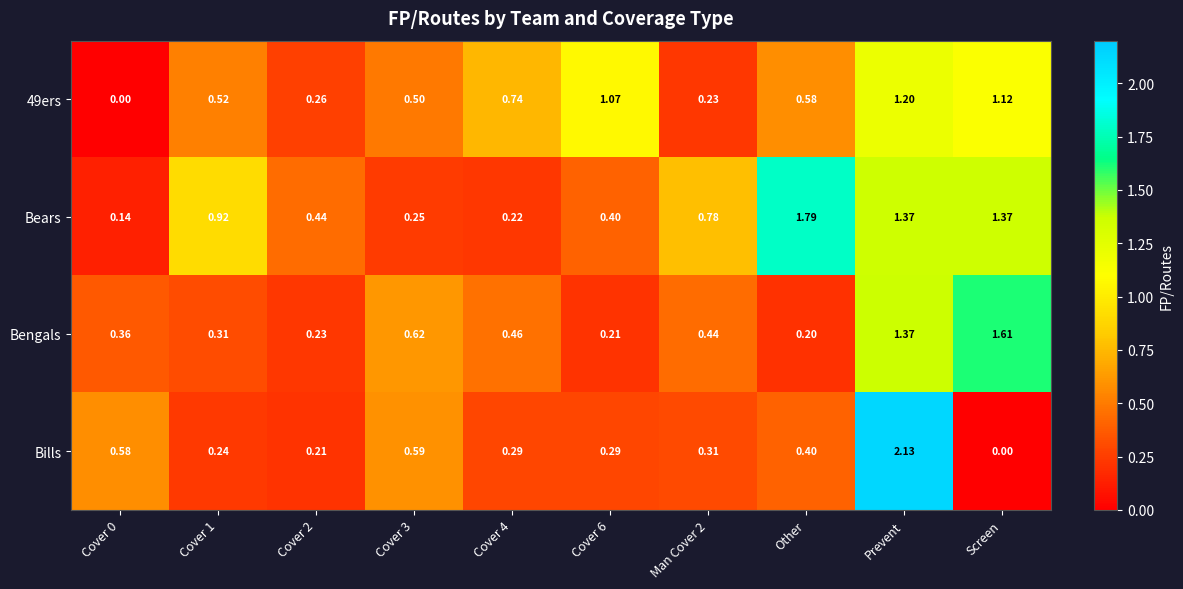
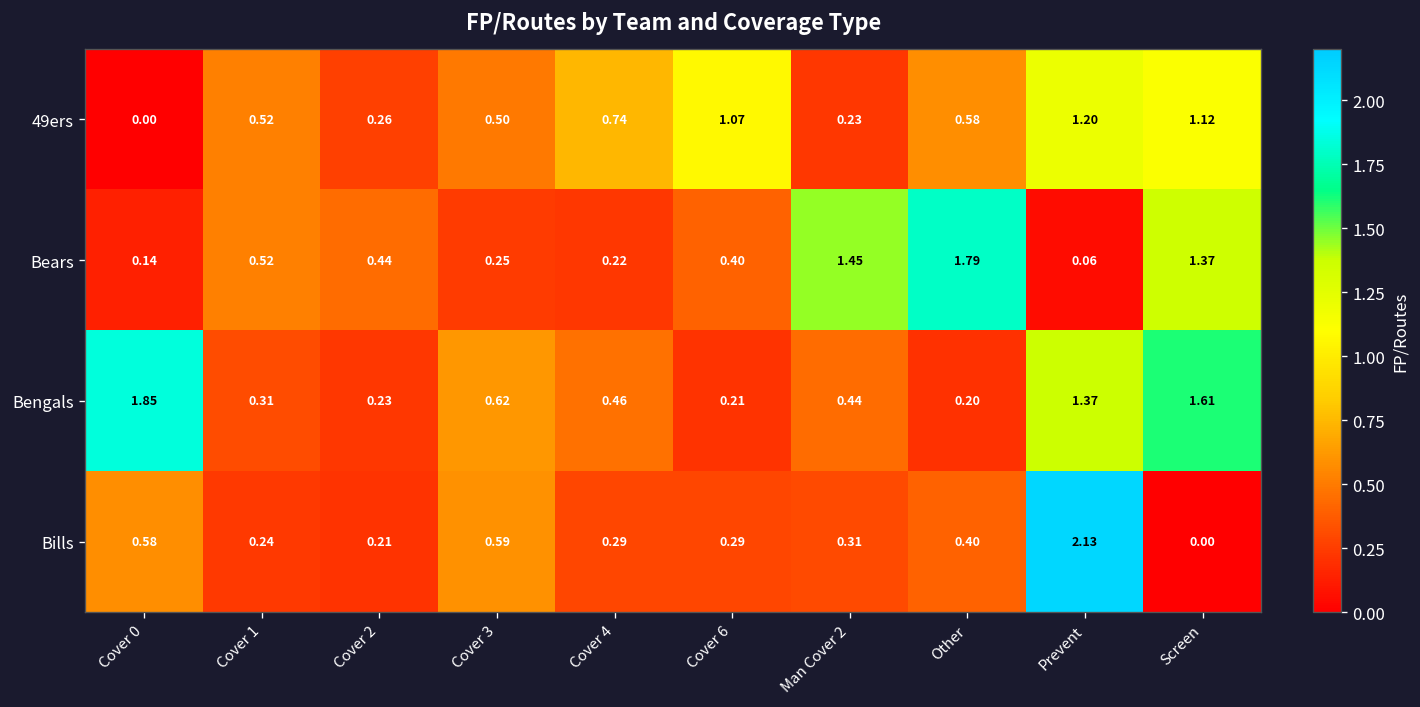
  {
    "49ers": {
      "Cover 0": 0.00,
      "Cover 1": 0.52,
      "Cover 2": 0.26,
      "Cover 3": 0.50,
      "Cover 4": 0.74,
      "Cover 6": 1.07,
      "Man Cover 2": 0.23,
      "Other": 0.58,
      "Prevent": 1.20,
      "Screen": 1.12
    },
    "Bears": {
      "Cover 0": 0.14,
-     "Cover 1": 0.92,
+     "Cover 1": 0.52,
      "Cover 2": 0.44,
      "Cover 3": 0.25,
      "Cover 4": 0.22,
      "Cover 6": 0.40,
-     "Man Cover 2": 0.78,
+     "Man Cover 2": 1.45,
      "Other": 1.79,
-     "Prevent": 1.37,
+     "Prevent": 0.06,
      "Screen": 1.37
    },
    "Bengals": {
-     "Cover 0": 0.36,
+     "Cover 0": 1.85,
      "Cover 1": 0.31,
      "Cover 2": 0.23,
      "Cover 3": 0.62,
      "Cover 4": 0.46,
      "Cover 6": 0.21,
      "Man Cover 2": 0.44,
      "Other": 0.20,
      "Prevent": 1.37,
      "Screen": 1.61
    },
    "Bills": {
      "Cover 0": 0.58,
      "Cover 1": 0.24,
      "Cover 2": 0.21,
      "Cover 3": 0.59,
      "Cover 4": 0.29,
      "Cover 6": 0.29,
      "Man Cover 2": 0.31,
      "Other": 0.40,
      "Prevent": 2.13,
      "Screen": 0.00
    }
  }
